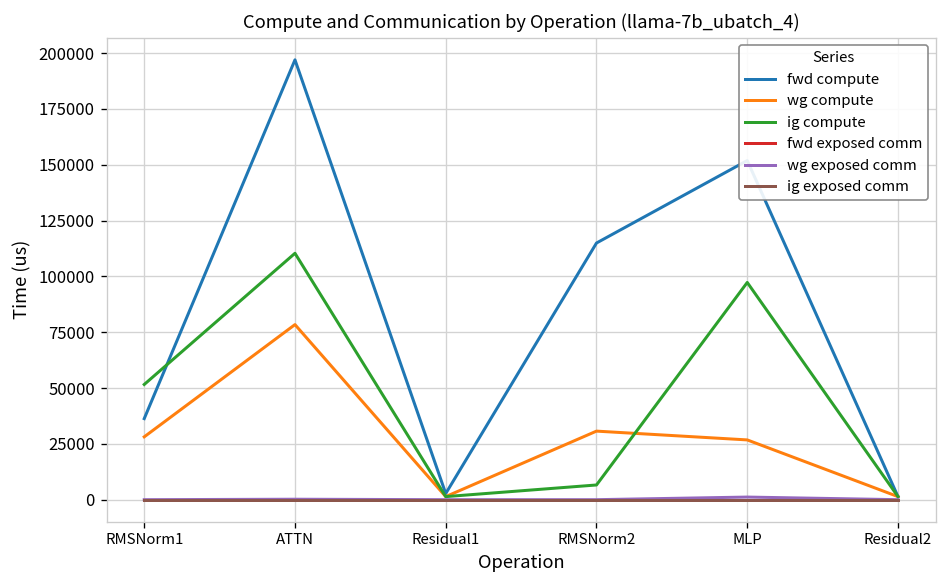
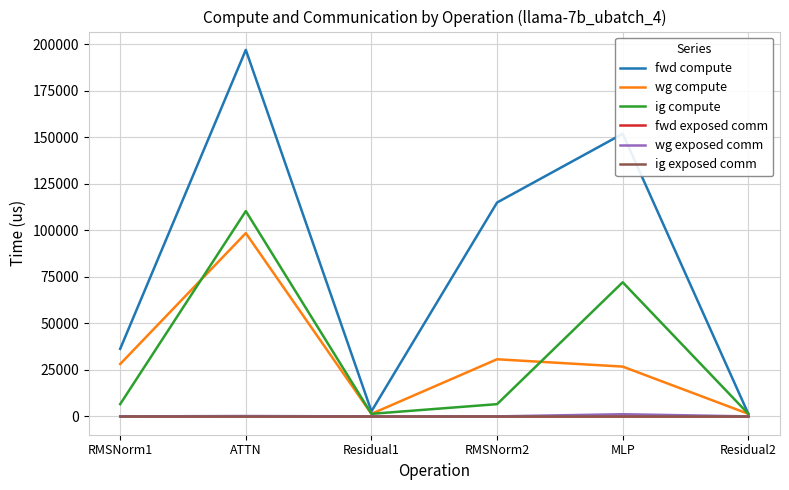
  {
    "fwd compute": {
      "RMSNorm1": 36000,
      "ATTN": 197000,
      "RMSNorm2": 115000
    },
    "wg compute": {
      "RMSNorm1": 28000,
-     "ATTN": 78000,
+     "ATTN": 99000,
      "RMSNorm2": 31000,
      "MLP": 27000
    },
    "ig compute": {
-     "RMSNorm1": 52000,
+     "RMSNorm1": 7000,
      "ATTN": 110000,
      "RMSNorm2": 7000,
-     "MLP": 97000
+     "MLP": 72000
    }
  }
